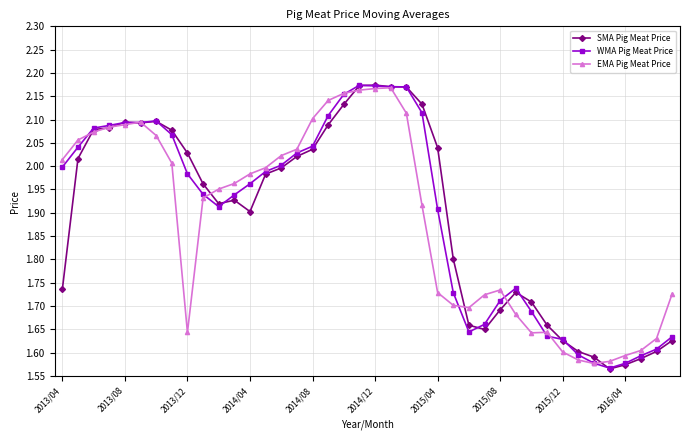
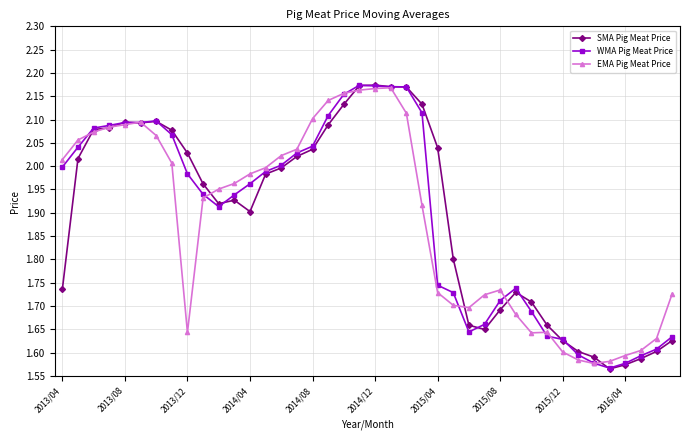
  {
    "SMA Pig Meat Price": {
      "2013/04": 1.74,
      "2013/12": 2.03,
      "2014/04": 1.90,
      "2014/08": 2.04,
      "2015/04": 2.04,
      "2015/08": 1.69
    },
    "WMA Pig Meat Price": {
      "2013/04": 2.00,
      "2013/12": 1.98,
      "2014/04": 1.96,
      "2014/08": 2.04,
-     "2015/04": 1.91,
+     "2015/04": 1.74,
      "2015/08": 1.71
    },
    "EMA Pig Meat Price": {
      "2013/04": 2.01,
      "2013/12": 1.64,
      "2014/04": 1.98,
      "2014/08": 2.10,
      "2014/12": 2.17,
      "2015/04": 1.73,
      "2015/08": 1.73,
      "2015/12": 1.60,
      "2016/04": 1.59
    }
  }
